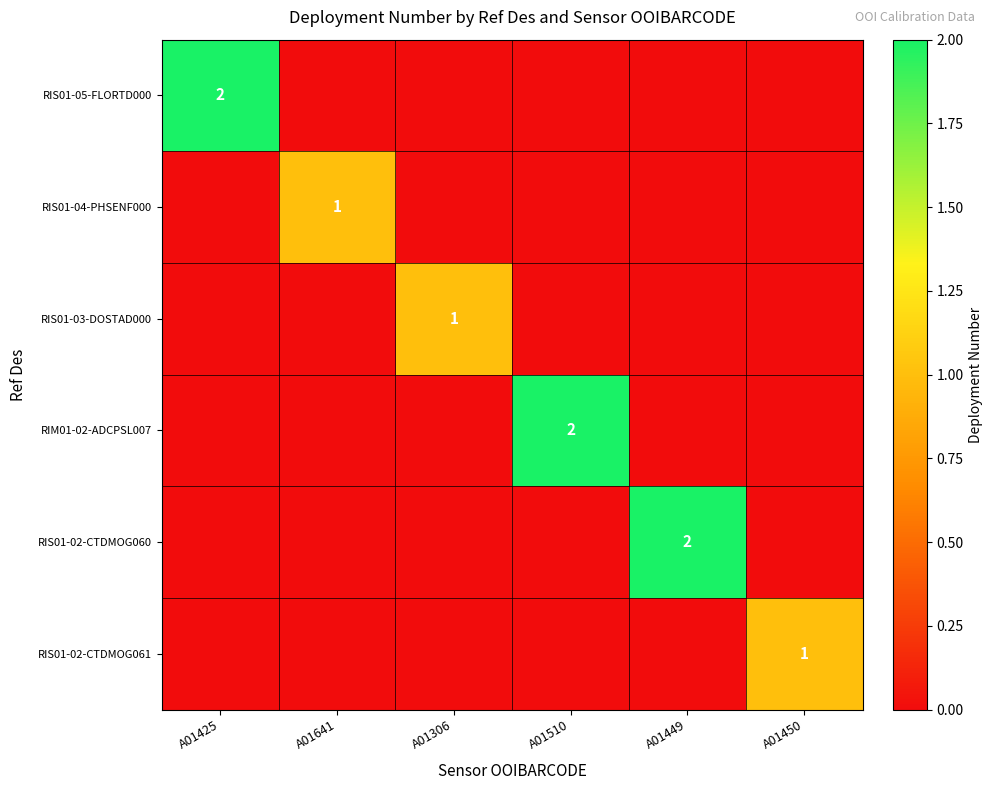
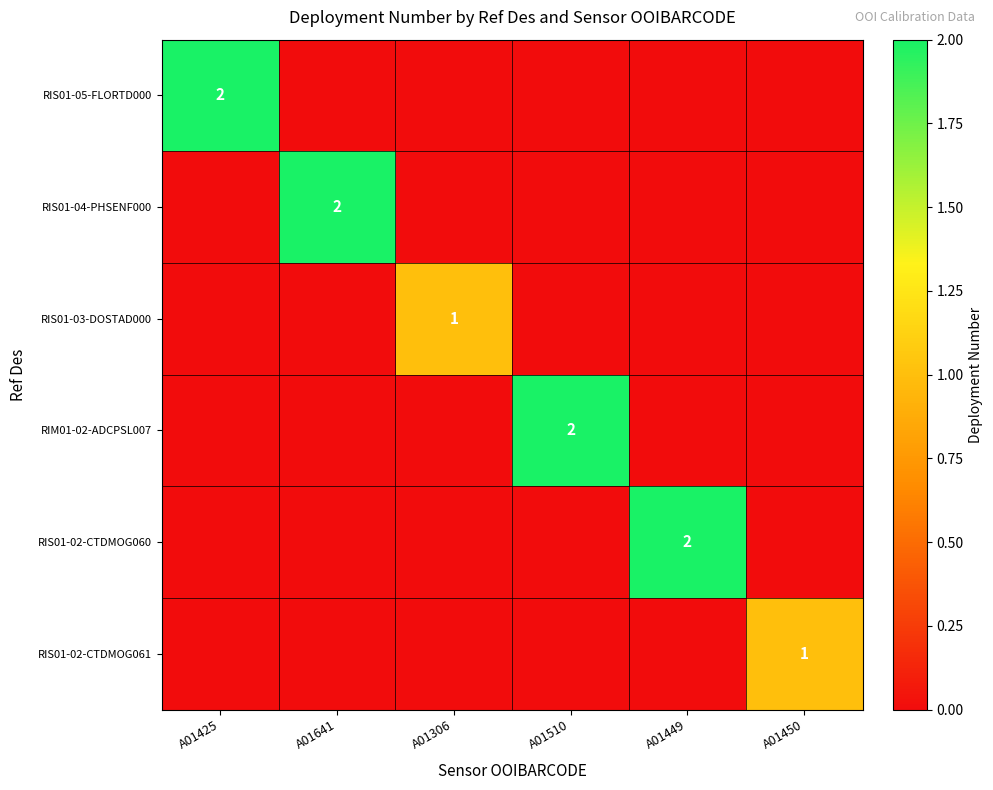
  {
    "RIS01-05-FLORTD000": {
      "A01425": 2
    },
    "RIS01-04-PHSENF000": {
-     "A01641": 1
+     "A01641": 2
    },
    "RIS01-03-DOSTAD000": {
      "A01306": 1
    },
    "RIM01-02-ADCPSL007": {
      "A01510": 2
    },
    "RIS01-02-CTDMOG060": {
      "A01449": 2
    },
    "RIS01-02-CTDMOG061": {
      "A01450": 1
    }
  }
